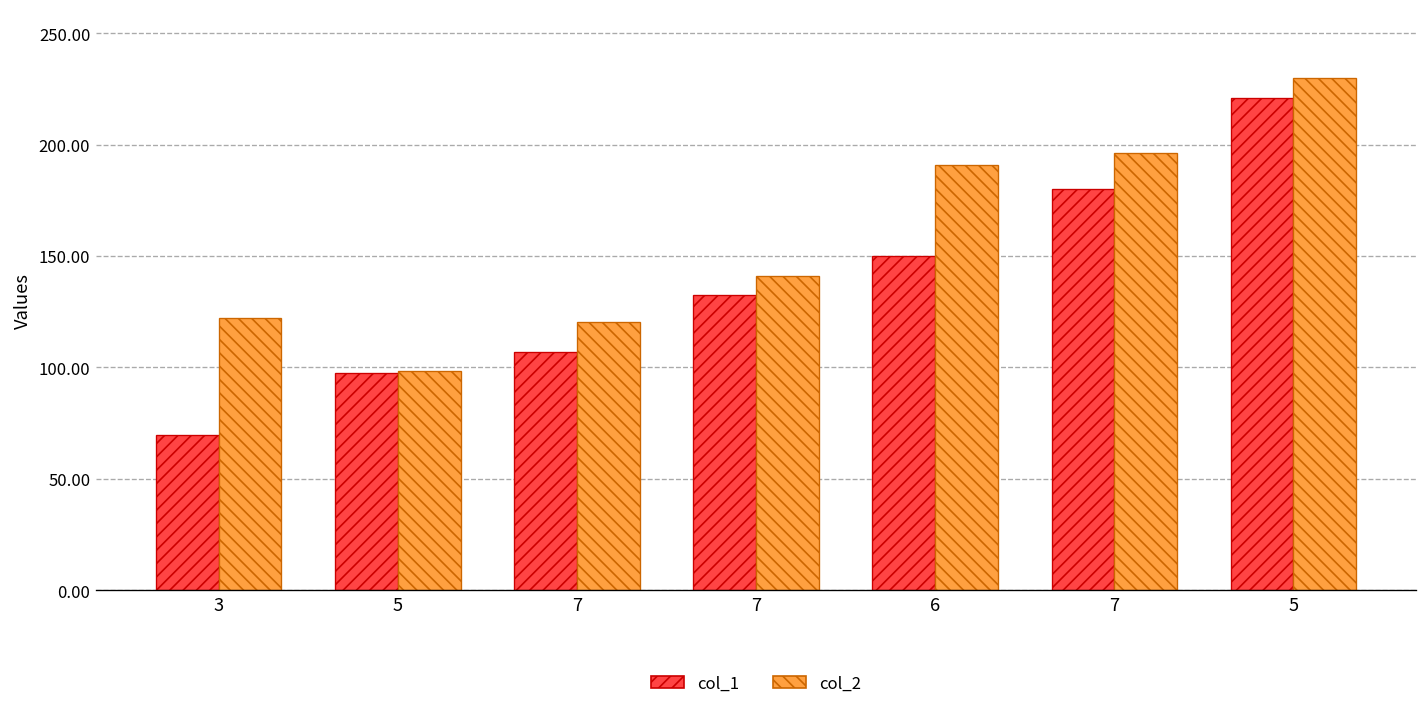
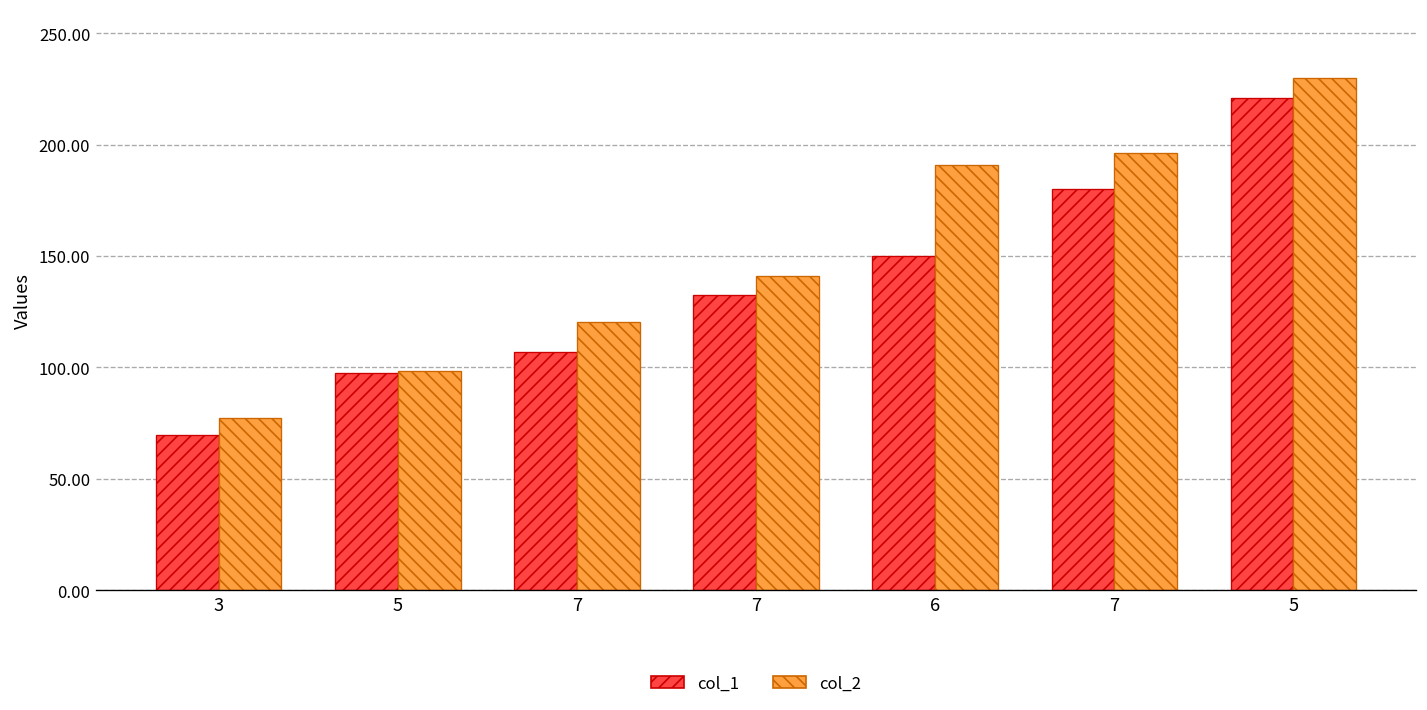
  {
    "col_1": {
      "3": 69,
      "6": 150
    },
    "col_2": {
-     "3": 122,
+     "3": 77,
      "6": 191
    }
  }
